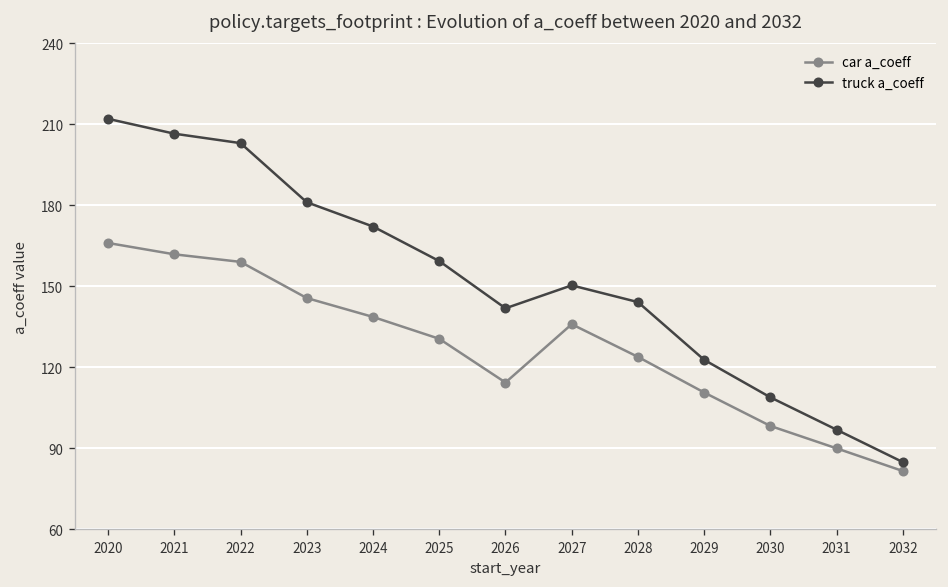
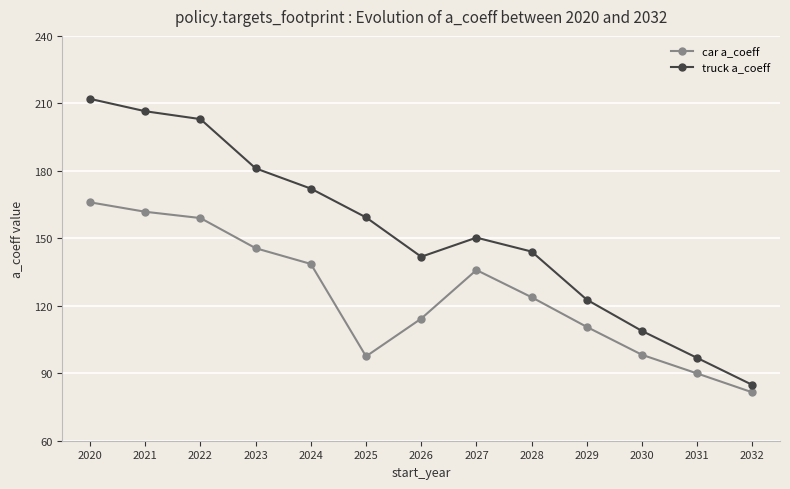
  {
    "car a_coeff": {
      "2020": 166,
      "2021": 162,
      "2022": 159,
      "2023": 146,
      "2024": 139,
-     "2025": 131,
+     "2025": 98,
      "2026": 114,
      "2027": 136,
      "2028": 124,
      "2029": 111,
      "2030": 98,
      "2031": 90,
      "2032": 82
    },
    "truck a_coeff": {
      "2020": 212,
      "2021": 207,
      "2022": 203,
      "2023": 181,
      "2024": 172,
      "2025": 159,
      "2026": 142,
      "2027": 150,
      "2028": 144,
      "2029": 123,
      "2030": 109,
      "2031": 97,
      "2032": 85
    }
  }
